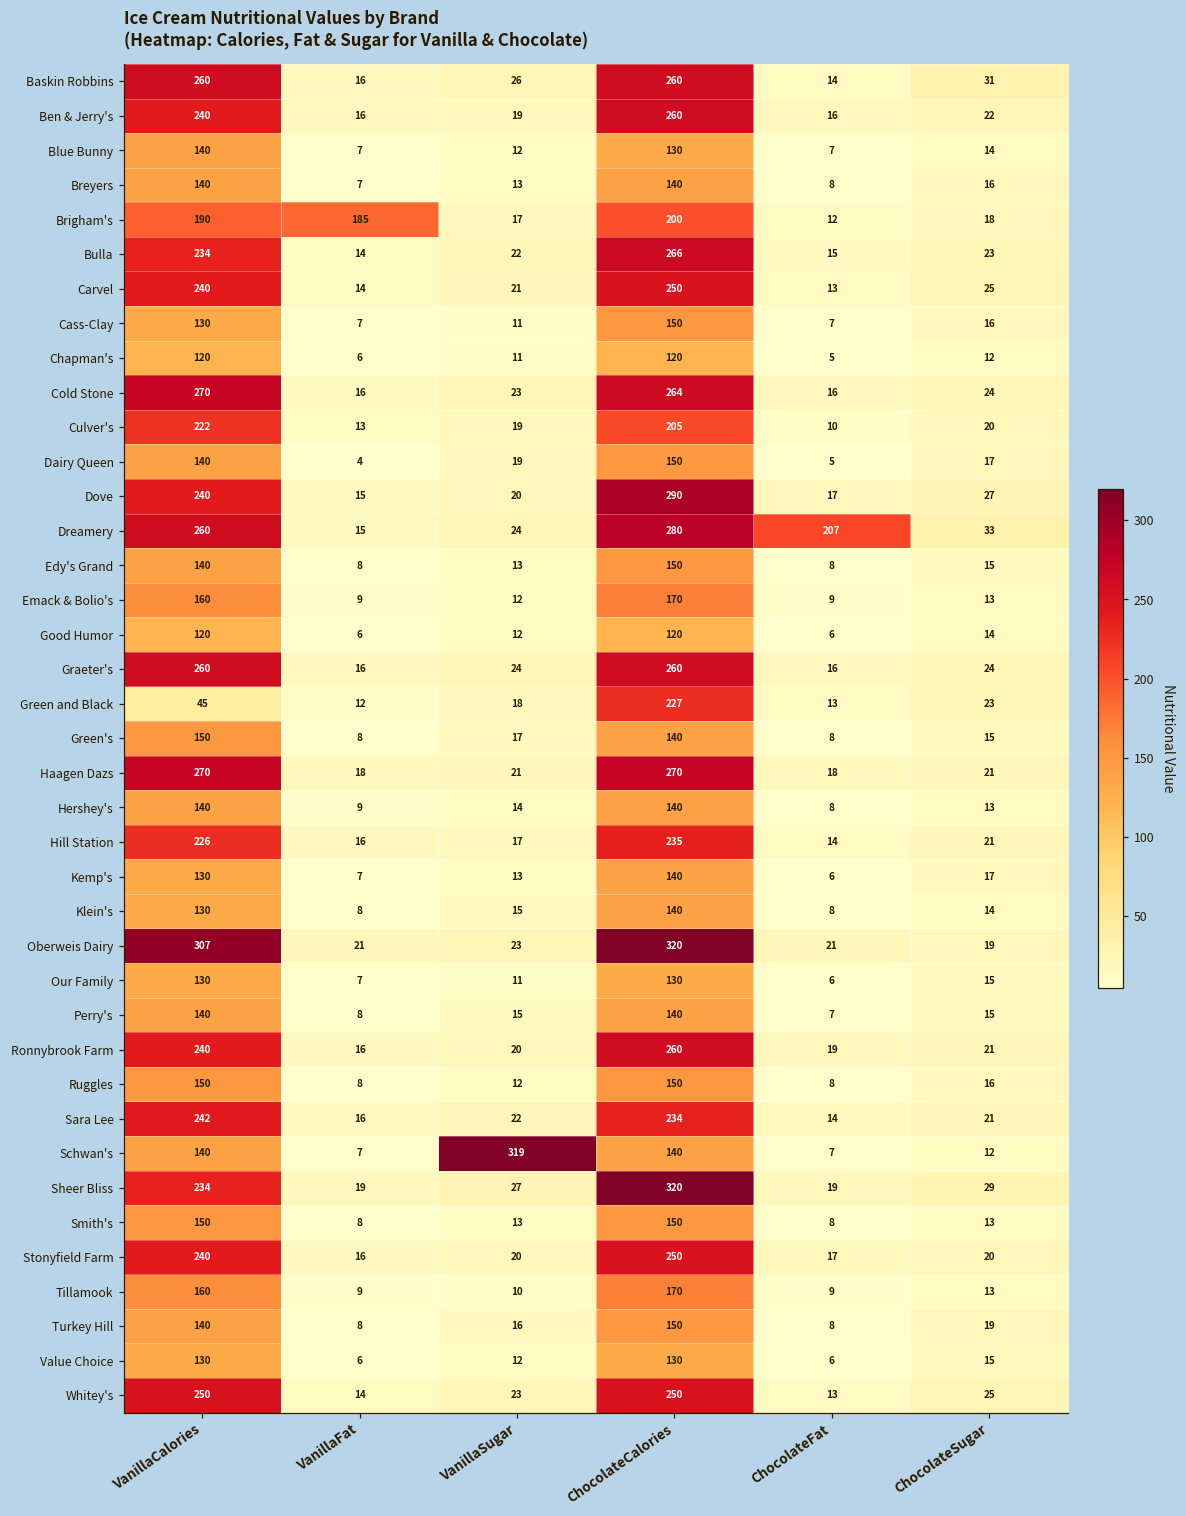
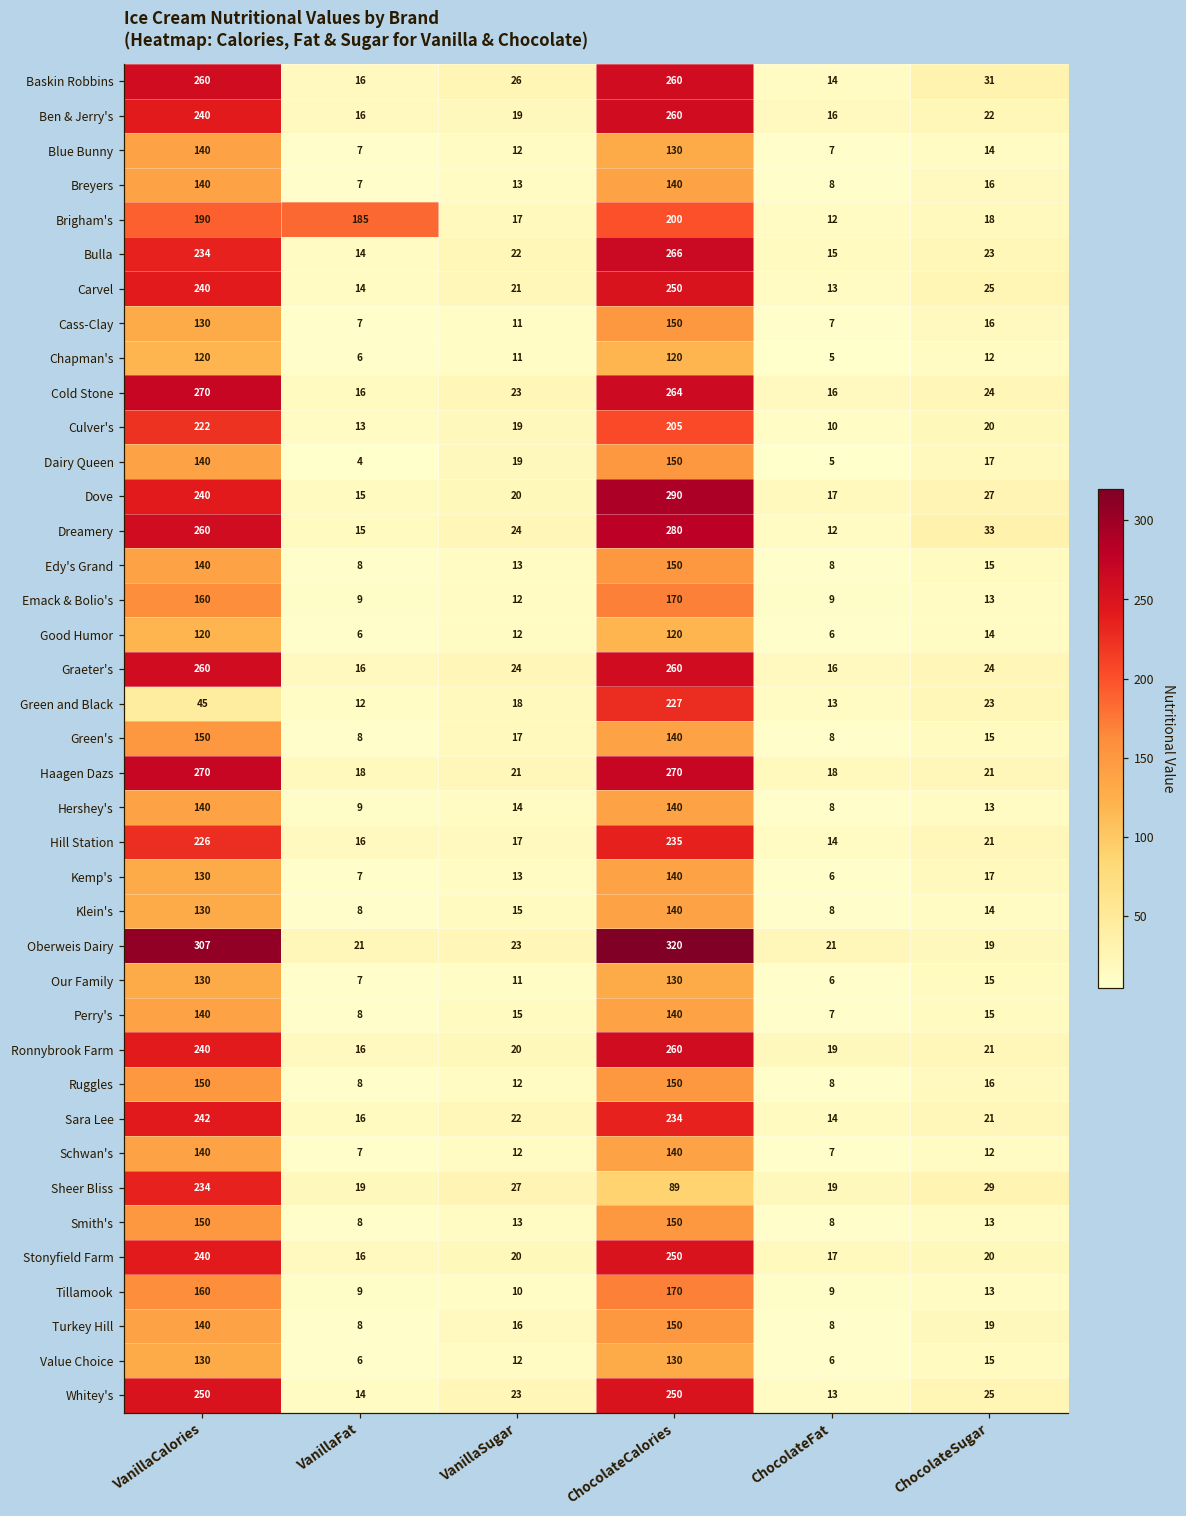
  {
    "Dreamery": {
      "VanillaCalories": 260,
      "VanillaFat": 15,
      "VanillaSugar": 24,
      "ChocolateCalories": 280,
-     "ChocolateFat": 207,
+     "ChocolateFat": 12,
      "ChocolateSugar": 33
    },
    "Schwan's": {
      "VanillaCalories": 140,
      "VanillaFat": 7,
-     "VanillaSugar": 319,
+     "VanillaSugar": 12,
      "ChocolateCalories": 140,
      "ChocolateFat": 7,
      "ChocolateSugar": 12
    },
    "Sheer Bliss": {
      "VanillaCalories": 234,
      "VanillaFat": 19,
      "VanillaSugar": 27,
-     "ChocolateCalories": 320,
+     "ChocolateCalories": 89,
      "ChocolateFat": 19,
      "ChocolateSugar": 29
    }
  }
